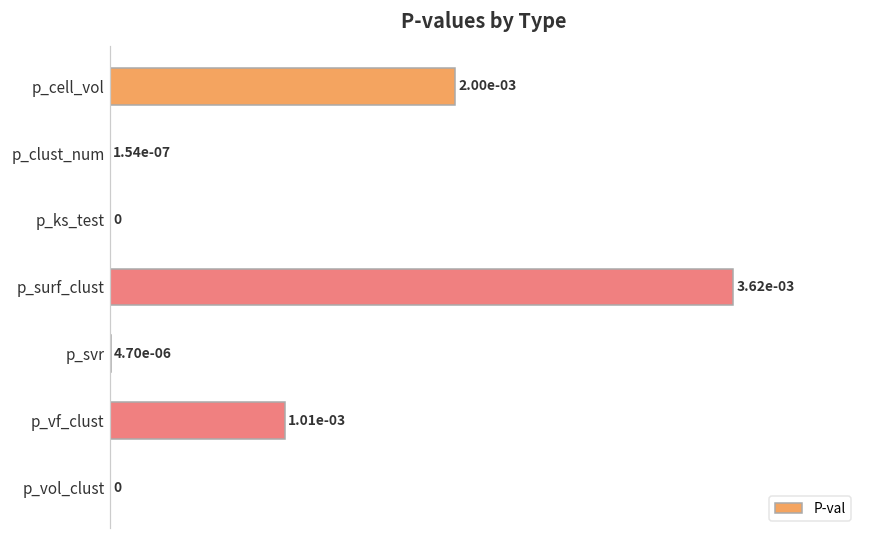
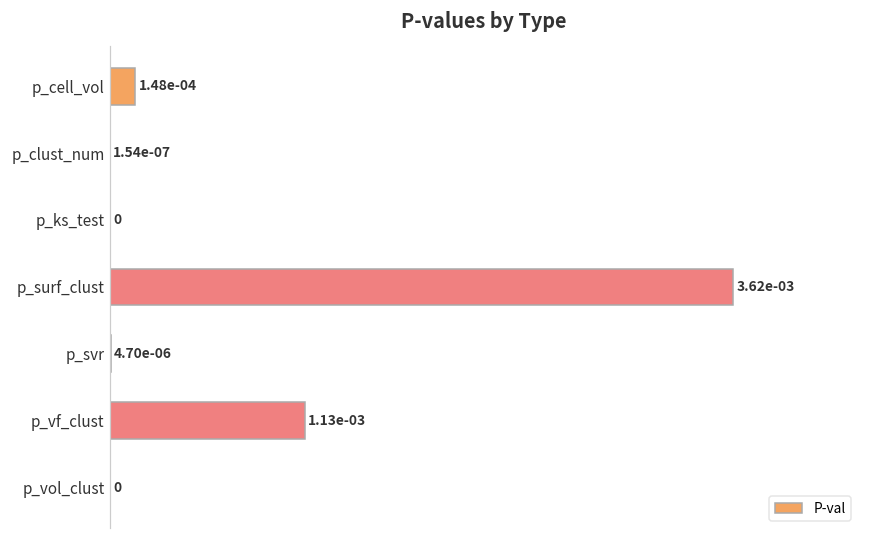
  {
-   "p_cell_vol": "2.00e-03",
+   "p_cell_vol": "1.48e-04",
    "p_clust_num": "1.54e-07",
    "p_ks_test": "0",
    "p_svr": "4.70e-06",
-   "p_vf_clust": "1.01e-03",
+   "p_vf_clust": "1.13e-03",
    "p_vol_clust": "0"
  }
